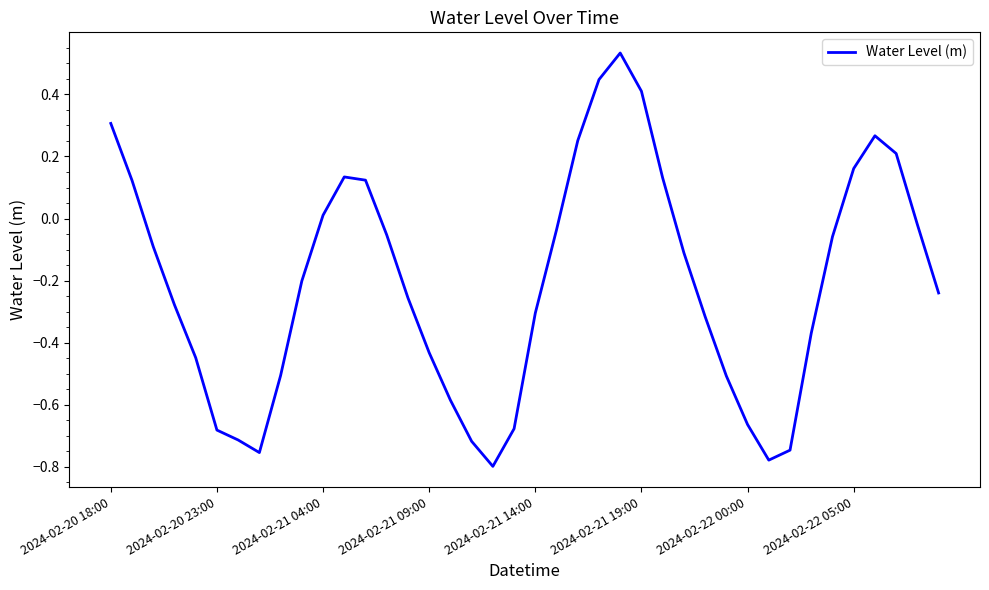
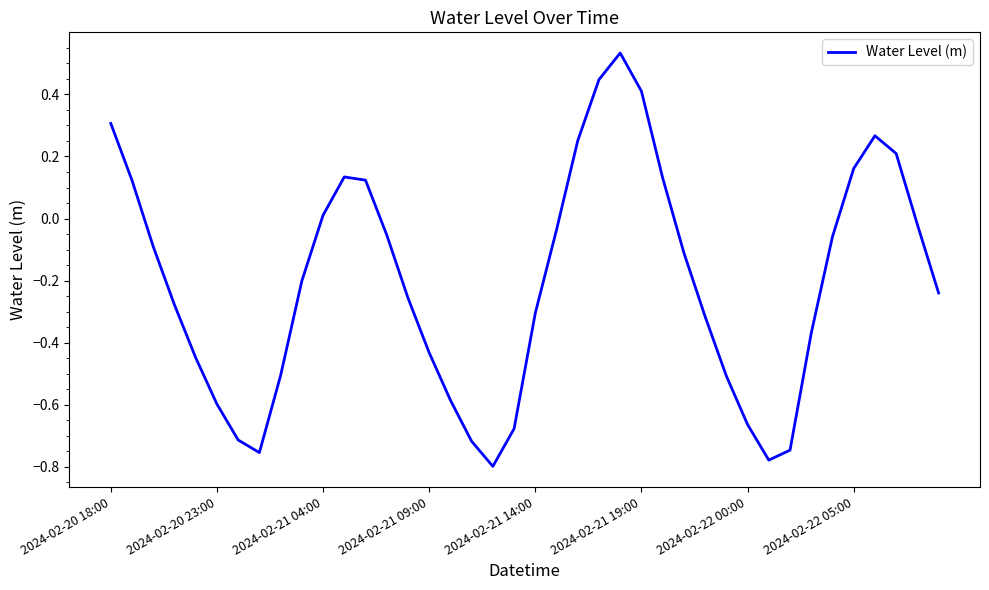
  {
    "2024-02-20 18:00": 0.31,
-   "2024-02-20 23:00": -0.68,
+   "2024-02-20 23:00": -0.60,
    "2024-02-21 04:00": 0.01,
    "2024-02-21 09:00": -0.43,
    "2024-02-21 14:00": -0.30,
    "2024-02-21 19:00": 0.41,
    "2024-02-22 00:00": -0.66,
    "2024-02-22 05:00": 0.16
  }
